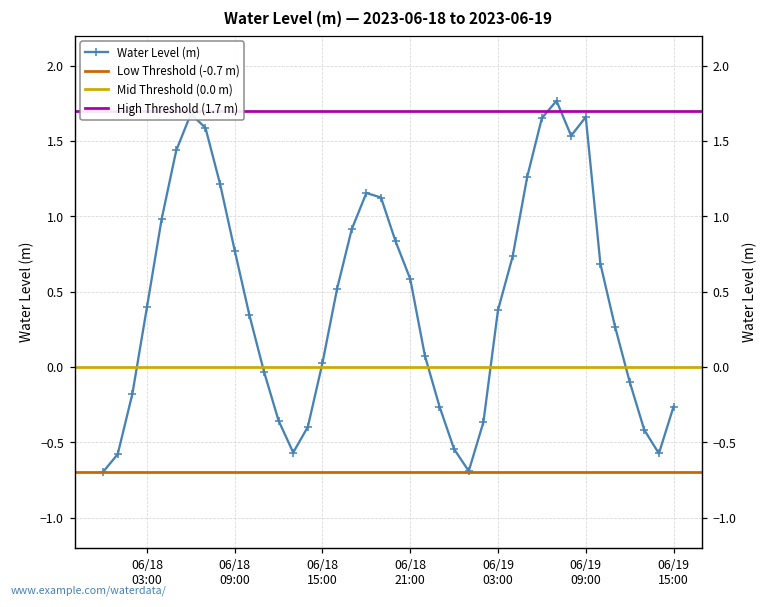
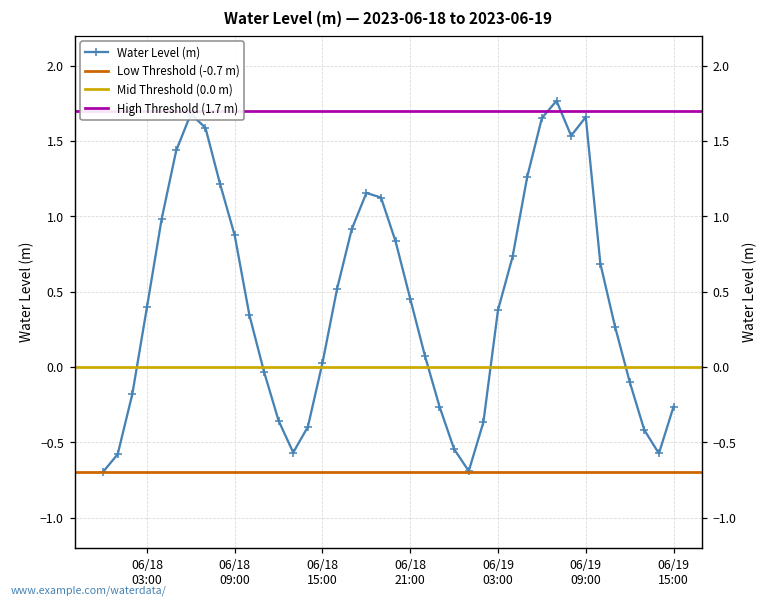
  {
    "06/18 03:00": 0.40,
-   "06/18 09:00": 0.77,
+   "06/18 09:00": 0.87,
    "06/18 15:00": 0.03,
-   "06/18 21:00": 0.58,
+   "06/18 21:00": 0.45,
    "06/19 03:00": 0.38,
    "06/19 09:00": 1.66,
    "06/19 15:00": -0.26
  }
